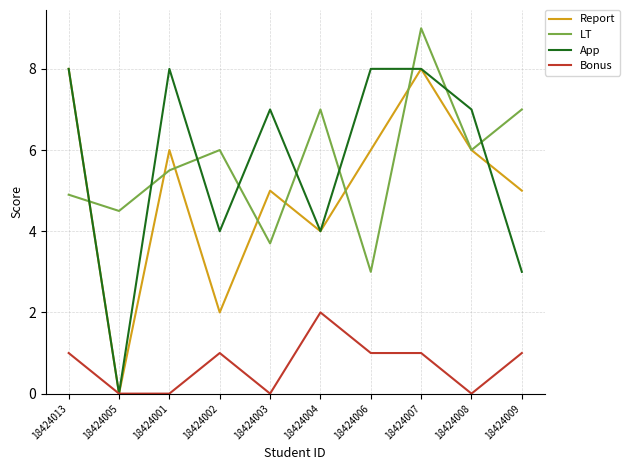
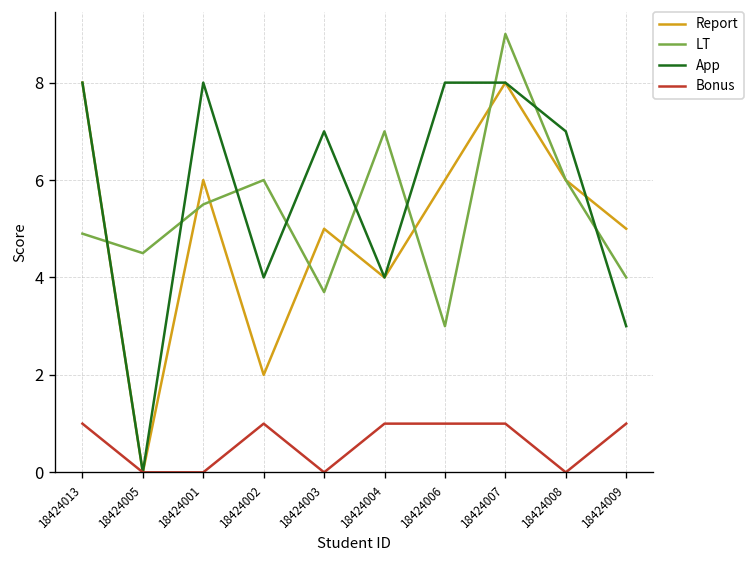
  {
    "Report": {
      "18424001": 6,
      "18424002": 2,
      "18424003": 5,
      "18424006": 6,
      "18424009": 5
    },
    "LT": {
      "18424013": 4.9,
      "18424005": 4.5,
      "18424001": 5.5,
      "18424002": 6,
      "18424003": 3.7,
      "18424004": 7,
      "18424006": 3,
      "18424007": 9,
-     "18424009": 7
+     "18424009": 4
    },
    "App": {
      "18424001": 8,
      "18424002": 4,
      "18424003": 7,
      "18424006": 8,
      "18424008": 7,
      "18424009": 3
    },
    "Bonus": {
      "18424013": 1,
      "18424001": 0,
      "18424002": 1,
      "18424003": 0,
-     "18424004": 2,
+     "18424004": 1,
      "18424006": 1,
      "18424007": 1,
      "18424008": 0,
      "18424009": 1
    }
  }
